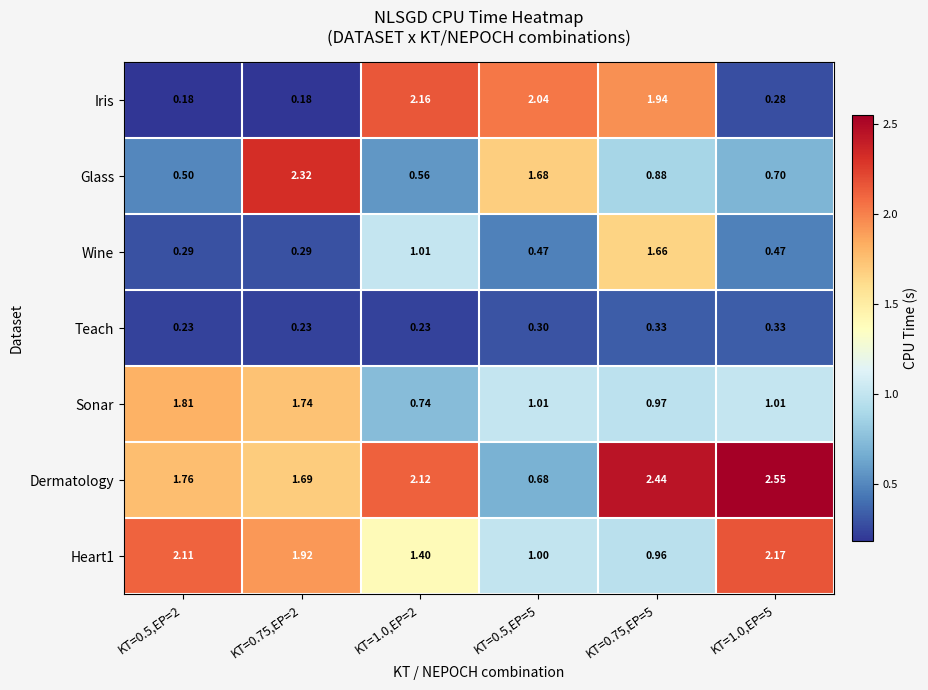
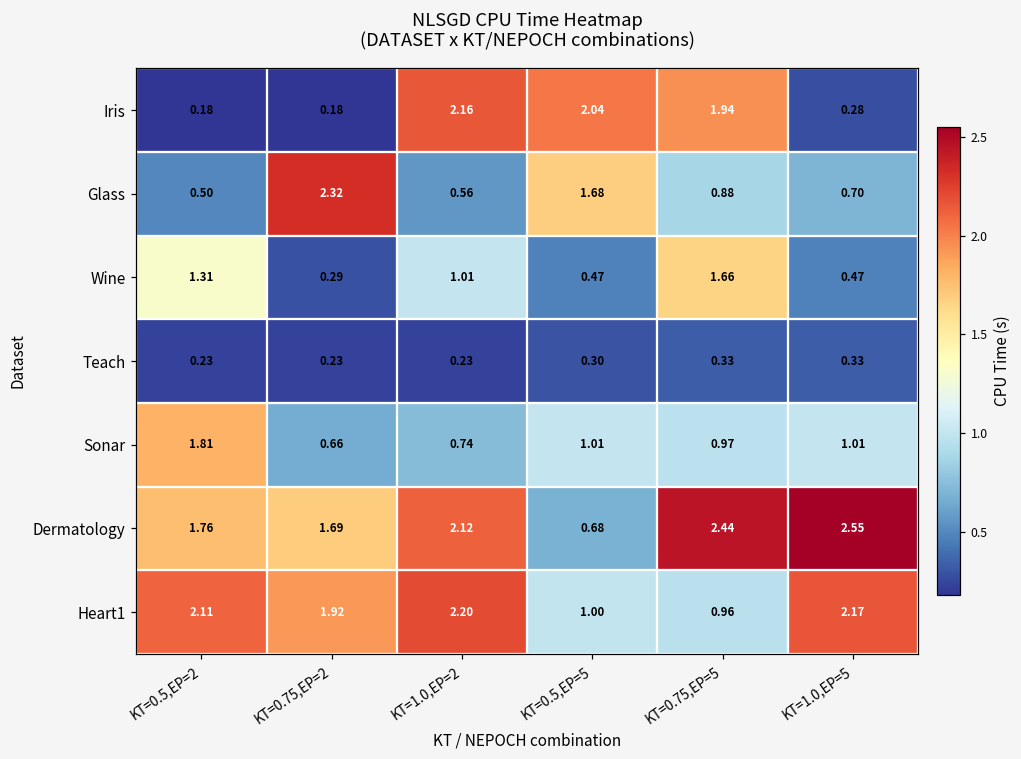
  {
    "Iris": {
      "KT=0.5,EP=2": 0.18,
      "KT=0.75,EP=2": 0.18,
      "KT=1.0,EP=2": 2.16,
      "KT=0.5,EP=5": 2.04,
      "KT=0.75,EP=5": 1.94,
      "KT=1.0,EP=5": 0.28
    },
    "Glass": {
      "KT=0.5,EP=2": 0.50,
      "KT=0.75,EP=2": 2.32,
      "KT=1.0,EP=2": 0.56,
      "KT=0.5,EP=5": 1.68,
      "KT=0.75,EP=5": 0.88,
      "KT=1.0,EP=5": 0.70
    },
    "Wine": {
-     "KT=0.5,EP=2": 0.29,
+     "KT=0.5,EP=2": 1.31,
      "KT=0.75,EP=2": 0.29,
      "KT=1.0,EP=2": 1.01,
      "KT=0.5,EP=5": 0.47,
      "KT=0.75,EP=5": 1.66,
      "KT=1.0,EP=5": 0.47
    },
    "Teach": {
      "KT=0.5,EP=2": 0.23,
      "KT=0.75,EP=2": 0.23,
      "KT=1.0,EP=2": 0.23,
      "KT=0.5,EP=5": 0.30,
      "KT=0.75,EP=5": 0.33,
      "KT=1.0,EP=5": 0.33
    },
    "Sonar": {
      "KT=0.5,EP=2": 1.81,
-     "KT=0.75,EP=2": 1.74,
+     "KT=0.75,EP=2": 0.66,
      "KT=1.0,EP=2": 0.74,
      "KT=0.5,EP=5": 1.01,
      "KT=0.75,EP=5": 0.97,
      "KT=1.0,EP=5": 1.01
    },
    "Dermatology": {
      "KT=0.5,EP=2": 1.76,
      "KT=0.75,EP=2": 1.69,
      "KT=1.0,EP=2": 2.12,
      "KT=0.5,EP=5": 0.68,
      "KT=0.75,EP=5": 2.44,
      "KT=1.0,EP=5": 2.55
    },
    "Heart1": {
      "KT=0.5,EP=2": 2.11,
      "KT=0.75,EP=2": 1.92,
-     "KT=1.0,EP=2": 1.40,
+     "KT=1.0,EP=2": 2.20,
      "KT=0.5,EP=5": 1.00,
      "KT=0.75,EP=5": 0.96,
      "KT=1.0,EP=5": 2.17
    }
  }
